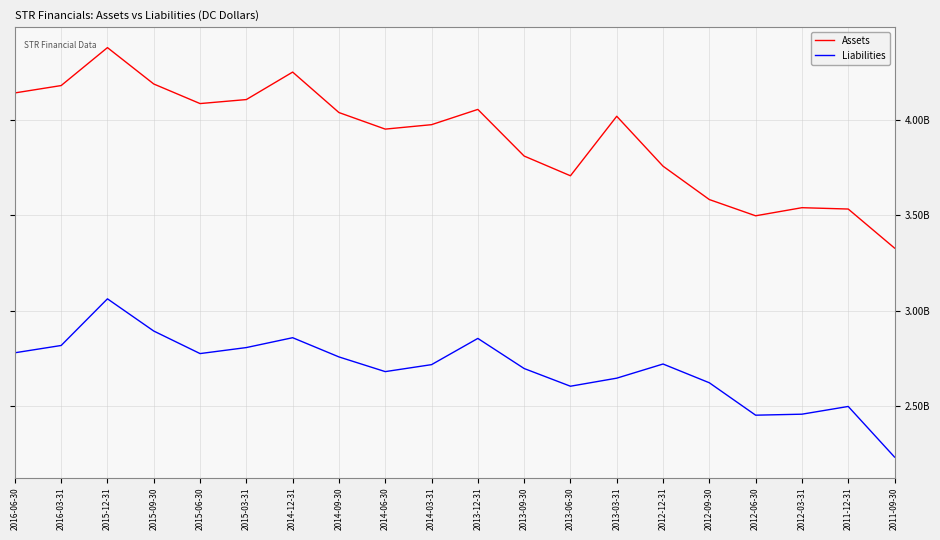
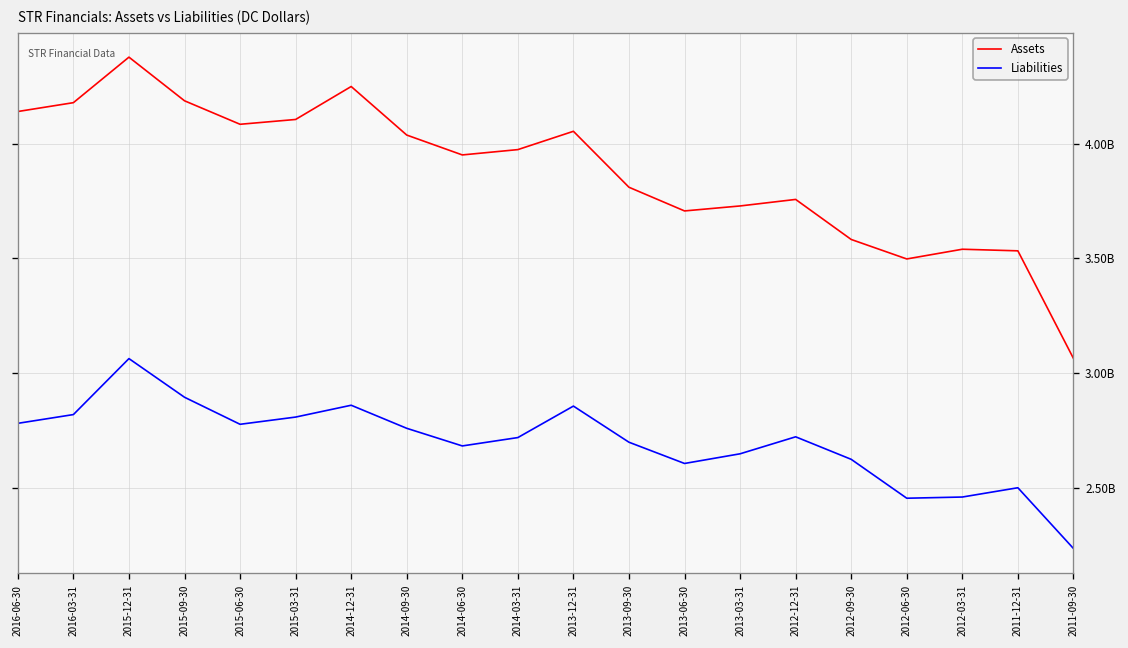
  {
    "Assets": {
      "2016-06-30": 4140000000,
      "2016-03-31": 4180000000,
      "2015-12-31": 4380000000,
      "2015-09-30": 4190000000,
      "2015-06-30": 4080000000,
      "2015-03-31": 4110000000,
      "2014-12-31": 4250000000,
      "2014-09-30": 4040000000,
      "2014-06-30": 3950000000,
      "2014-03-31": 3970000000,
      "2013-12-31": 4050000000,
      "2013-09-30": 3810000000,
      "2013-06-30": 3710000000,
-     "2013-03-31": 4020000000,
+     "2013-03-31": 3730000000,
      "2012-12-31": 3760000000,
      "2012-09-30": 3580000000,
      "2012-06-30": 3500000000,
      "2012-03-31": 3540000000,
      "2011-12-31": 3530000000,
-     "2011-09-30": 3330000000
+     "2011-09-30": 3060000000
    },
    "Liabilities": {
      "2016-06-30": 2780000000,
      "2016-03-31": 2820000000,
      "2015-12-31": 3060000000,
      "2015-09-30": 2890000000,
      "2015-06-30": 2780000000,
      "2015-03-31": 2810000000,
      "2014-12-31": 2860000000,
      "2014-09-30": 2760000000,
      "2014-06-30": 2680000000,
      "2014-03-31": 2720000000,
      "2013-12-31": 2860000000,
      "2013-09-30": 2700000000,
      "2013-06-30": 2610000000,
      "2013-03-31": 2650000000,
      "2012-12-31": 2720000000,
      "2012-09-30": 2620000000,
      "2012-06-30": 2450000000,
      "2012-03-31": 2460000000,
      "2011-12-31": 2500000000,
      "2011-09-30": 2230000000
    }
  }
